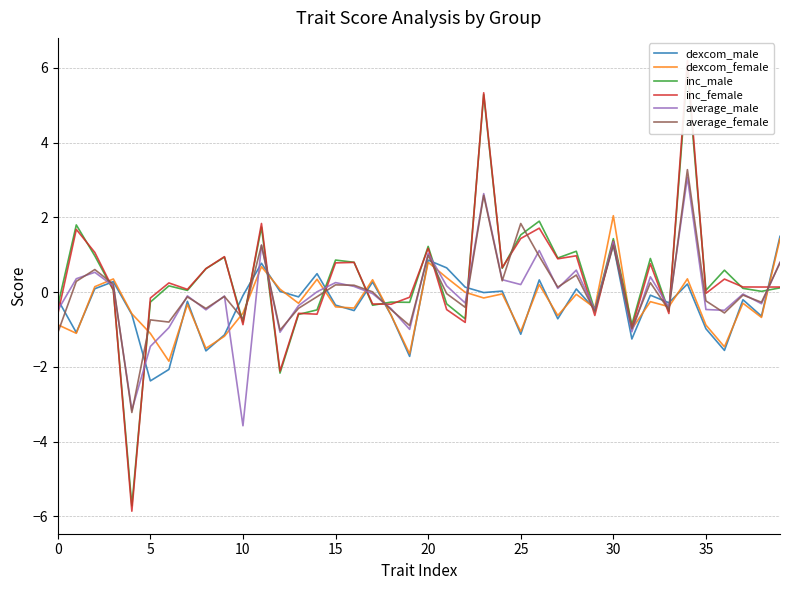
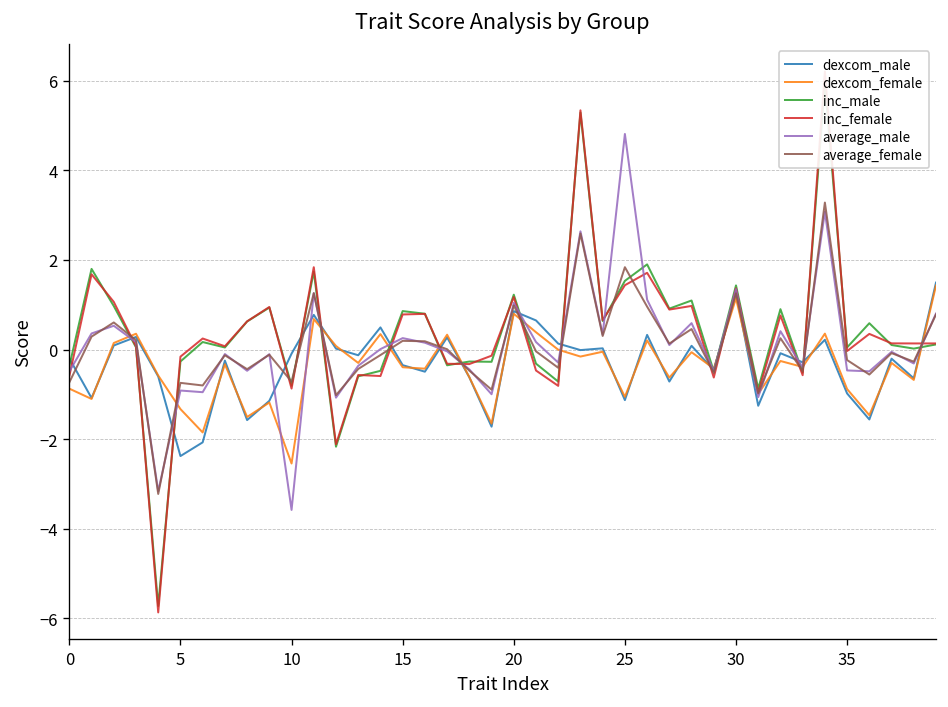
  {
    "dexcom_male": {
      "0": -0.2,
      "5": -2.4,
      "10": -0.1,
      "25": -1.1,
      "35": -1.0
    },
    "dexcom_female": {
      "0": -0.9,
-     "5": -1.1,
-     "10": -0.6,
+     "5": -1.3,
+     "10": -2.5,
      "25": -1.1,
-     "30": 2.0,
+     "30": 1.1,
      "35": -0.9
    },
    "inc_male": {
      "0": -0.4,
      "5": -0.3,
      "15": 0.9,
      "25": 1.5,
      "35": 0.0
    },
    "inc_female": {
      "0": -0.6,
      "5": -0.2,
      "15": 0.8,
      "25": 1.4,
      "35": 0.0
    },
    "average_male": {
      "0": -0.5,
-     "5": -1.5,
+     "5": -0.9,
      "10": -3.6,
-     "25": 0.2,
+     "25": 4.8,
      "35": -0.5
    },
    "average_female": {
-     "0": -1.1,
+     "0": -0.7,
      "5": -0.7,
      "10": -0.7,
      "25": 1.8,
      "35": -0.2
    }
  }
